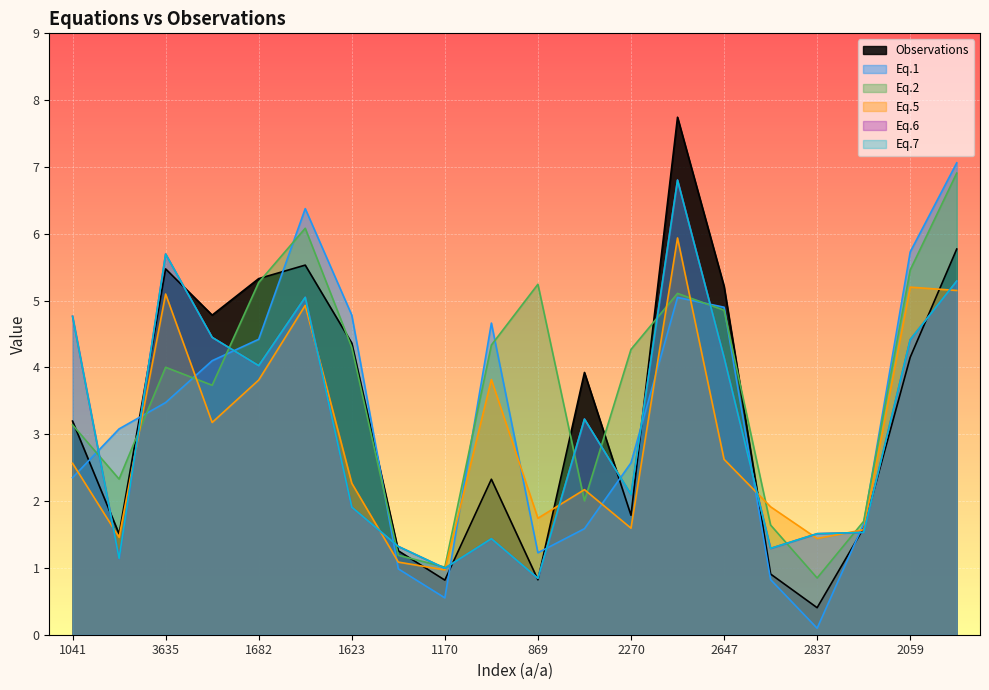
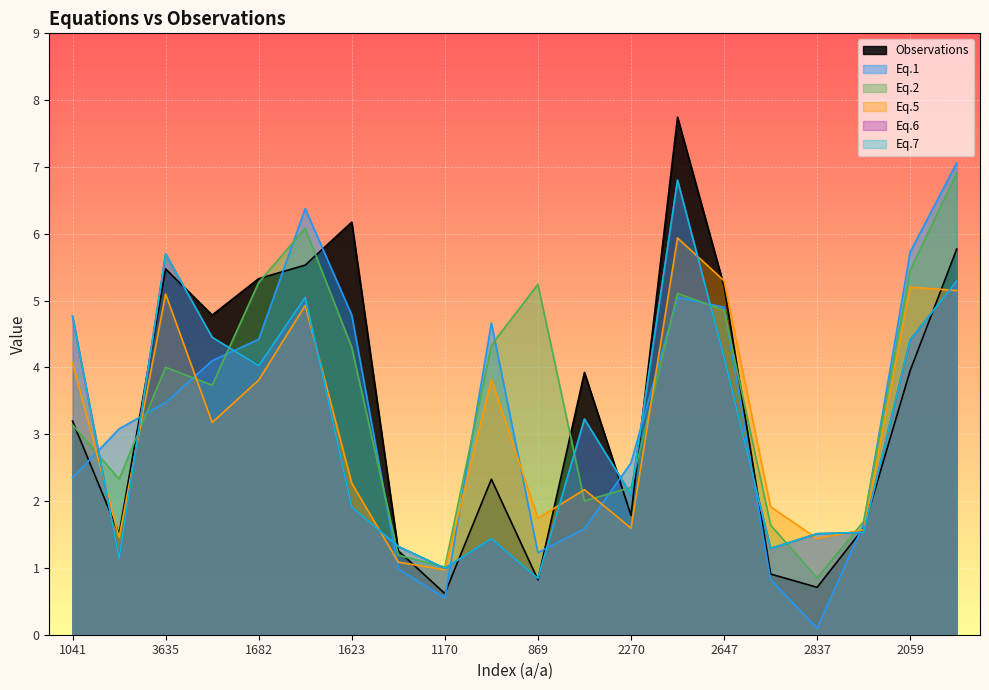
  {
    "Observations": {
      "1041": 3.2,
      "3635": 5.5,
      "1682": 5.3,
-     "1623": 4.4,
-     "1170": 0.8,
+     "1623": 6.2,
+     "1170": 0.6,
      "2270": 1.8,
      "2647": 5.2,
-     "2837": 0.4,
-     "2059": 4.2
+     "2837": 0.7,
+     "2059": 4.0
    },
    "Eq.2": {
      "1041": 3.1,
      "3635": 4.0,
      "1682": 5.3,
      "1623": 4.3,
      "869": 5.2,
-     "2270": 4.3,
+     "2270": 2.2,
      "2647": 4.9,
      "2837": 0.8,
      "2059": 5.5
    },
    "Eq.5": {
-     "1041": 2.6,
+     "1041": 4.1,
      "3635": 5.1,
      "1682": 3.8,
      "1623": 2.3,
      "869": 1.7,
      "2270": 1.6,
-     "2647": 2.6,
+     "2647": 5.3,
      "2837": 1.4,
      "2059": 5.2
    }
  }
